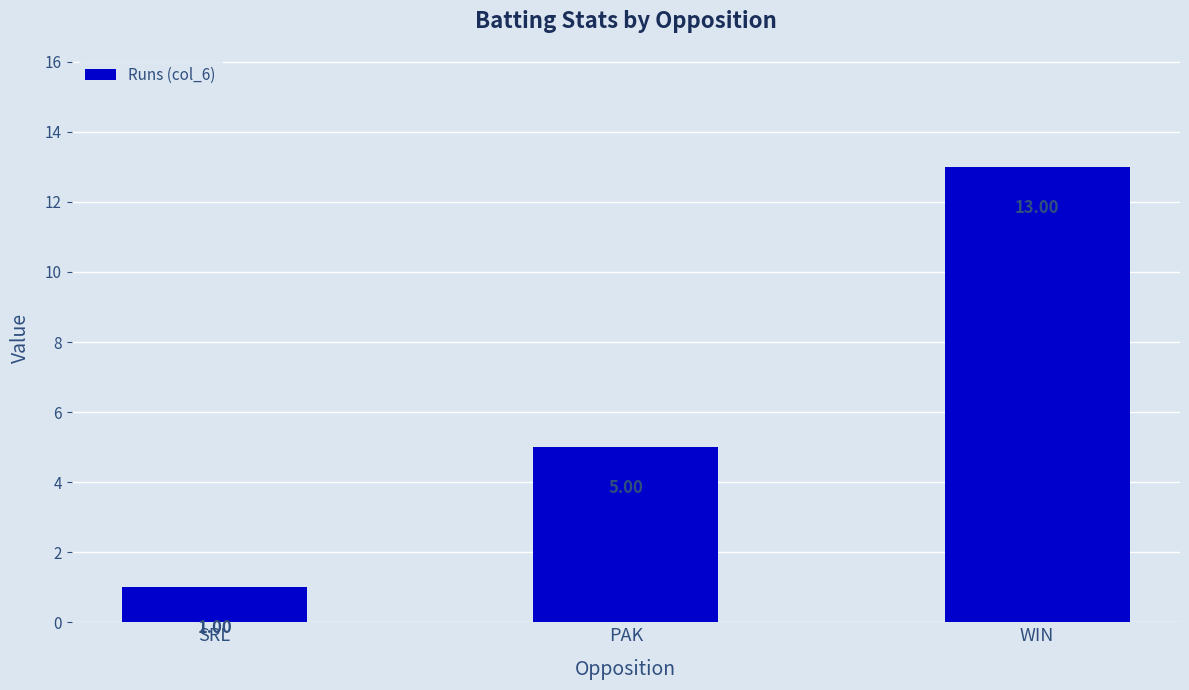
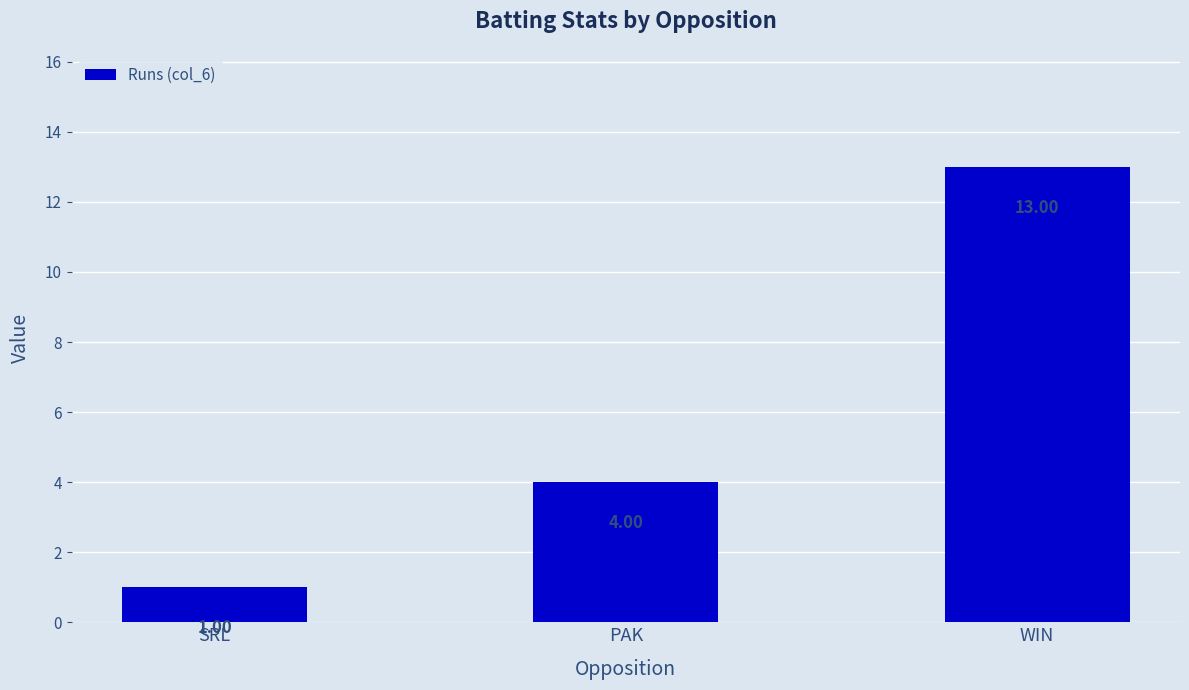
  {
-   "PAK": 5.00,
+   "PAK": 4.00,
    "WIN": 13.00
  }
